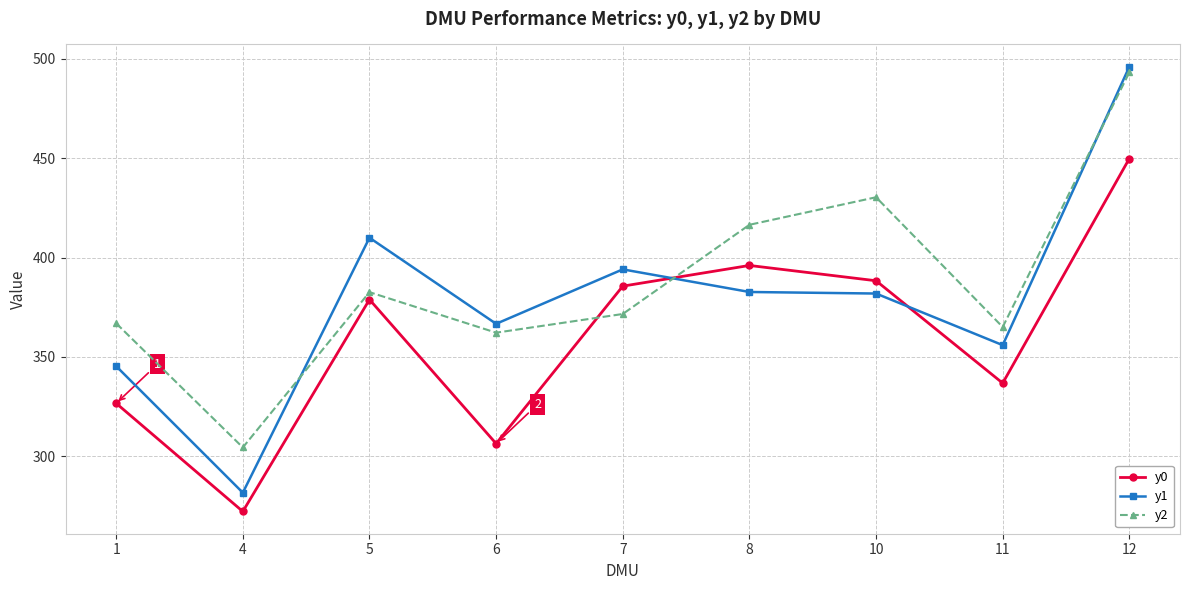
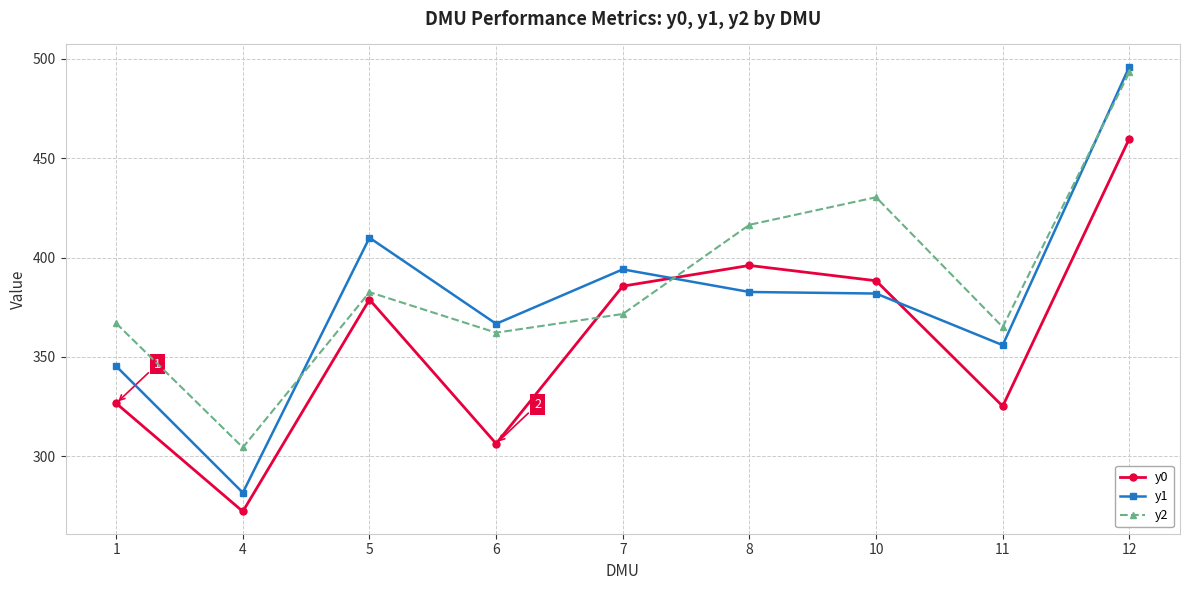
  {
    "y0": {
      "1": 327,
      "4": 272,
      "5": 379,
      "6": 306,
      "7": 386,
      "8": 396,
      "10": 388,
-     "11": 337,
-     "12": 450
+     "11": 325,
+     "12": 460
    },
    "y1": {
      "1": 345,
      "4": 282,
      "5": 410,
      "6": 367,
      "7": 394,
      "8": 383,
      "10": 382,
      "11": 356,
      "12": 496
    },
    "y2": {
      "1": 367,
      "4": 304,
      "5": 383,
      "6": 362,
      "7": 372,
      "8": 416,
      "10": 430,
      "11": 365,
      "12": 493
    }
  }
